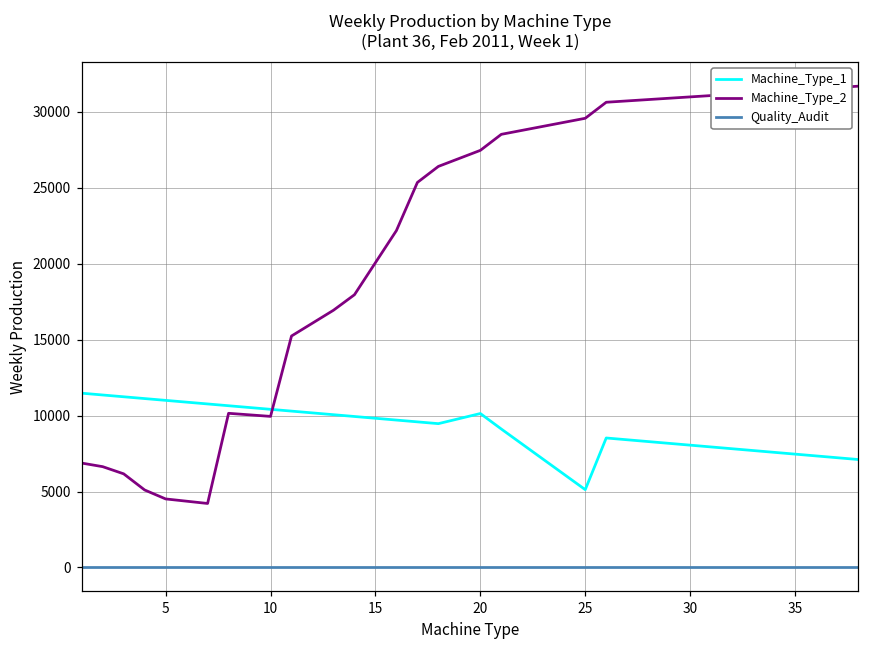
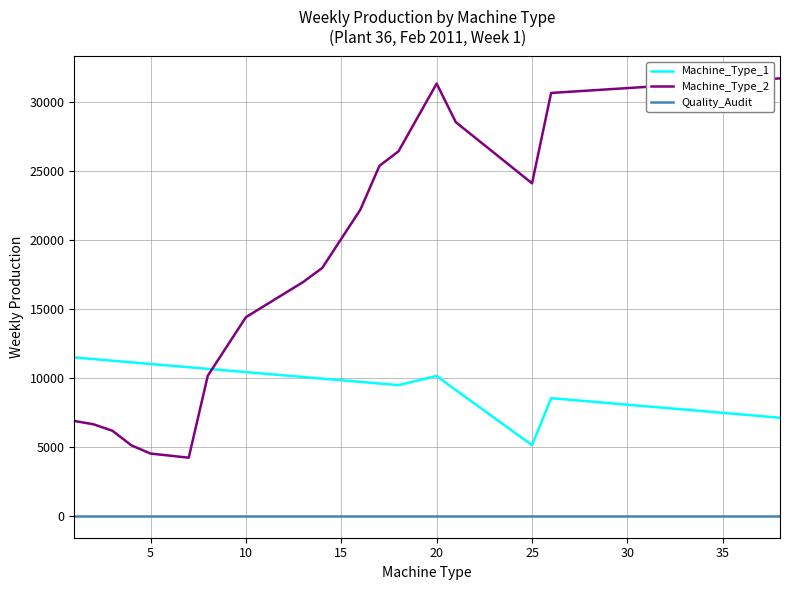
  {
    "Machine_Type_1": {
      "5": 11000,
      "10": 10400,
      "20": 10100,
      "25": 5100
    },
    "Machine_Type_2": {
      "5": 4500,
-     "10": 9900,
-     "20": 27500,
-     "25": 29600
+     "10": 14400,
+     "20": 31300,
+     "25": 24100
    },
    "Quality_Audit": {
      "5": 0,
      "10": 0,
      "20": 0,
      "25": 0
    }
  }
